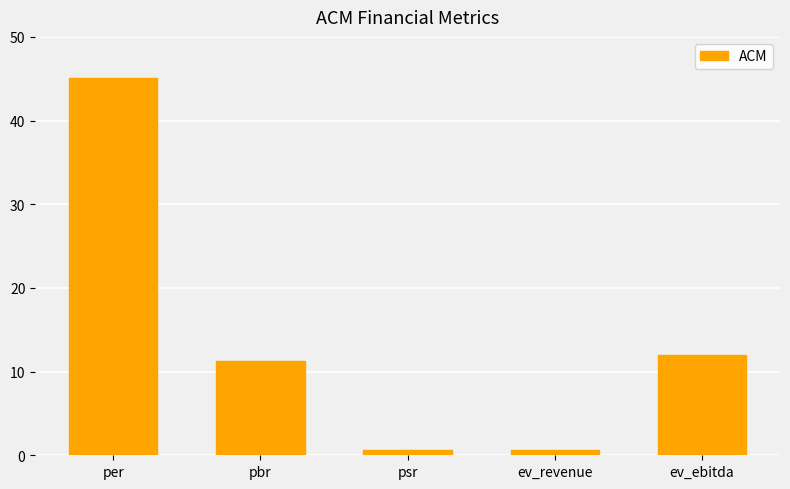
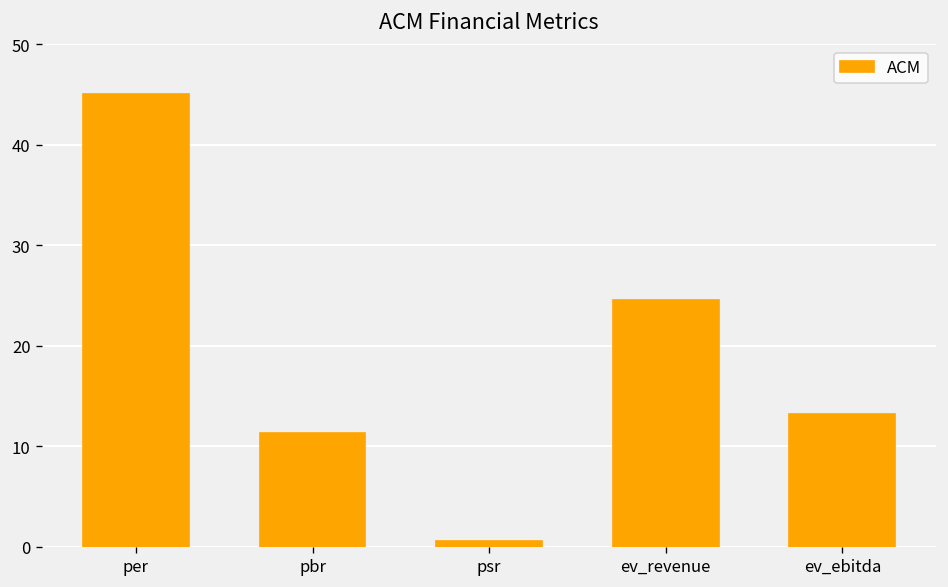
  {
    "per": 45,
    "pbr": 11,
    "psr": 1,
-   "ev_revenue": 1,
-   "ev_ebitda": 12
+   "ev_revenue": 25,
+   "ev_ebitda": 13
  }
